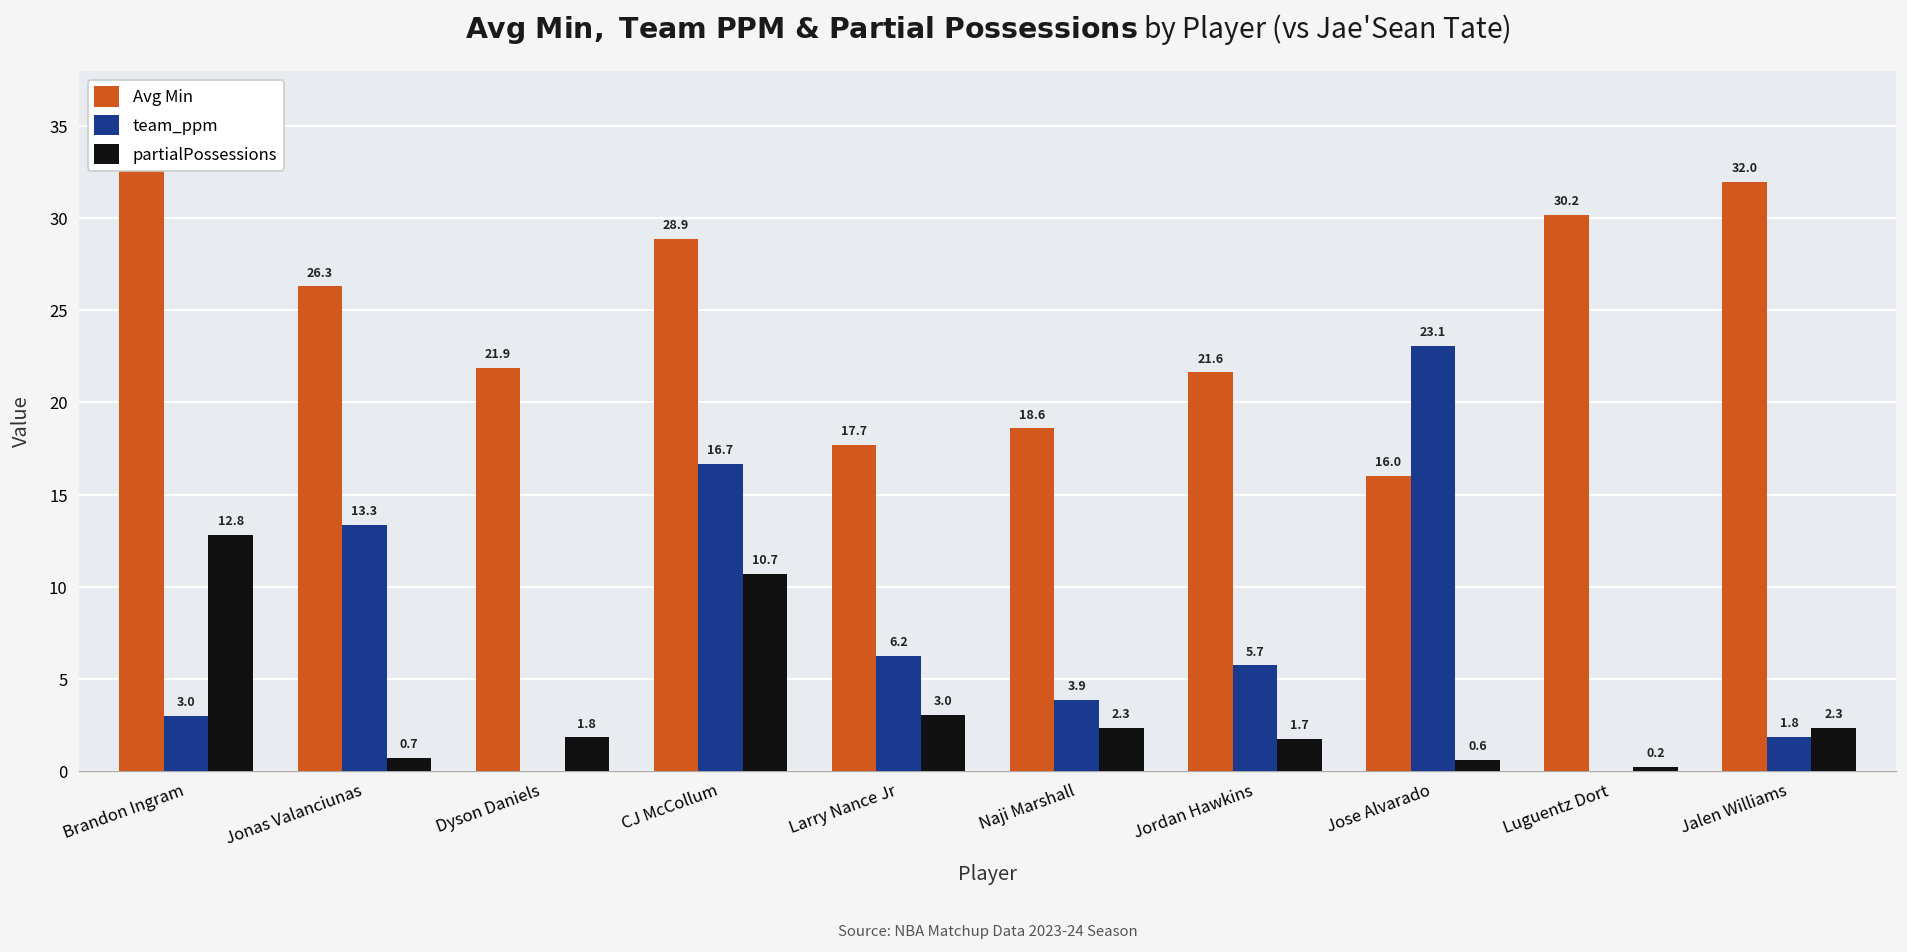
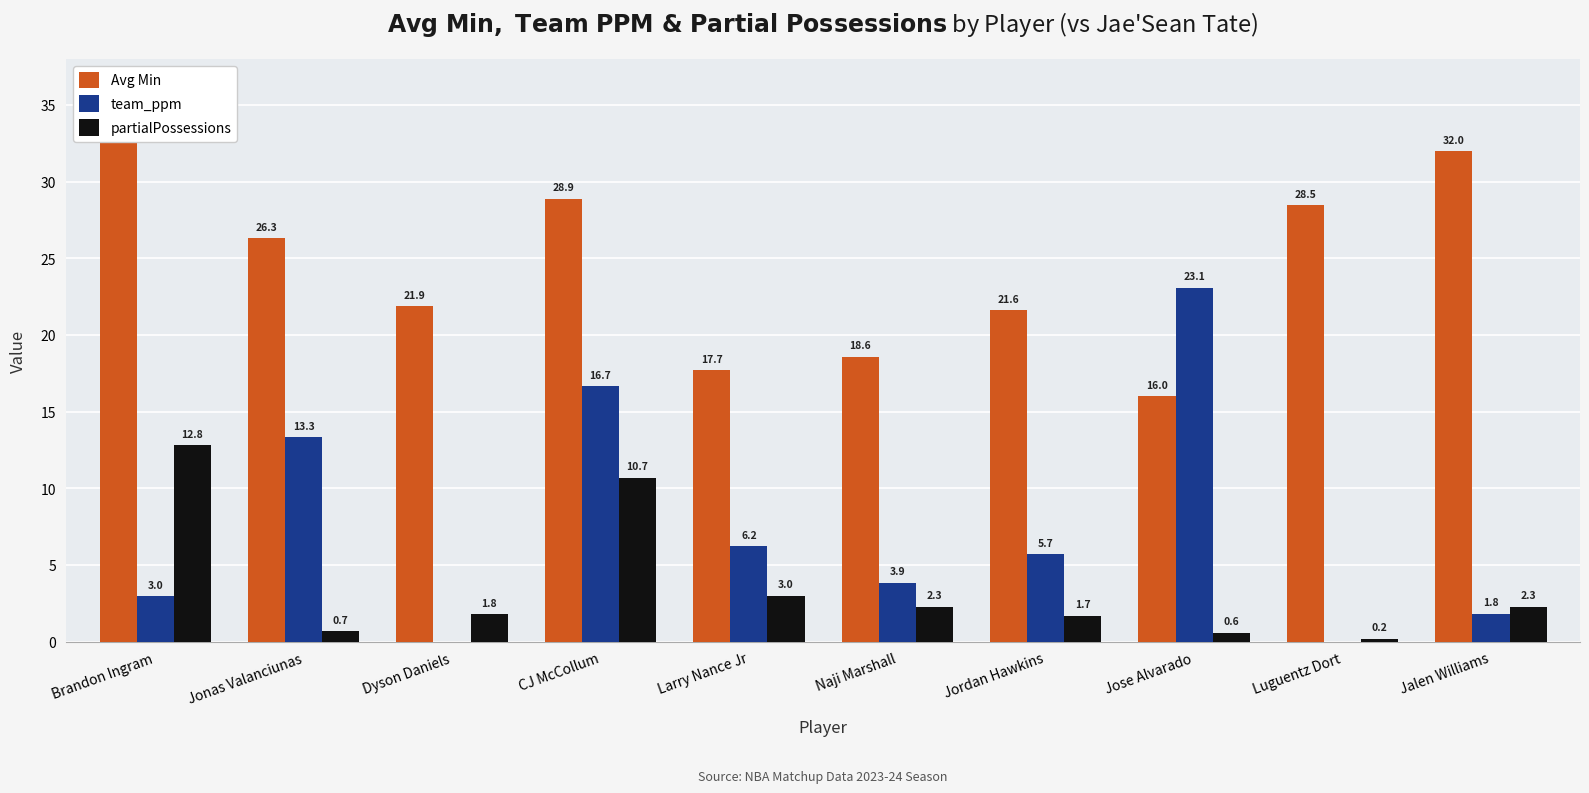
  {
    "Avg Min": {
      "Jonas Valanciunas": 26.3,
      "Dyson Daniels": 21.9,
      "CJ McCollum": 28.9,
      "Larry Nance Jr": 17.7,
      "Naji Marshall": 18.6,
      "Jordan Hawkins": 21.6,
      "Jose Alvarado": 16.0,
-     "Luguentz Dort": 30.2,
+     "Luguentz Dort": 28.5,
      "Jalen Williams": 32.0
    },
    "team_ppm": {
      "Brandon Ingram": 3.0,
      "Jonas Valanciunas": 13.3,
      "CJ McCollum": 16.7,
      "Larry Nance Jr": 6.2,
      "Naji Marshall": 3.9,
      "Jordan Hawkins": 5.7,
      "Jose Alvarado": 23.1,
      "Jalen Williams": 1.8
    },
    "partialPossessions": {
      "Brandon Ingram": 12.8,
      "Jonas Valanciunas": 0.7,
      "Dyson Daniels": 1.8,
      "CJ McCollum": 10.7,
      "Larry Nance Jr": 3.0,
      "Naji Marshall": 2.3,
      "Jordan Hawkins": 1.7,
      "Jose Alvarado": 0.6,
      "Luguentz Dort": 0.2,
      "Jalen Williams": 2.3
    }
  }
